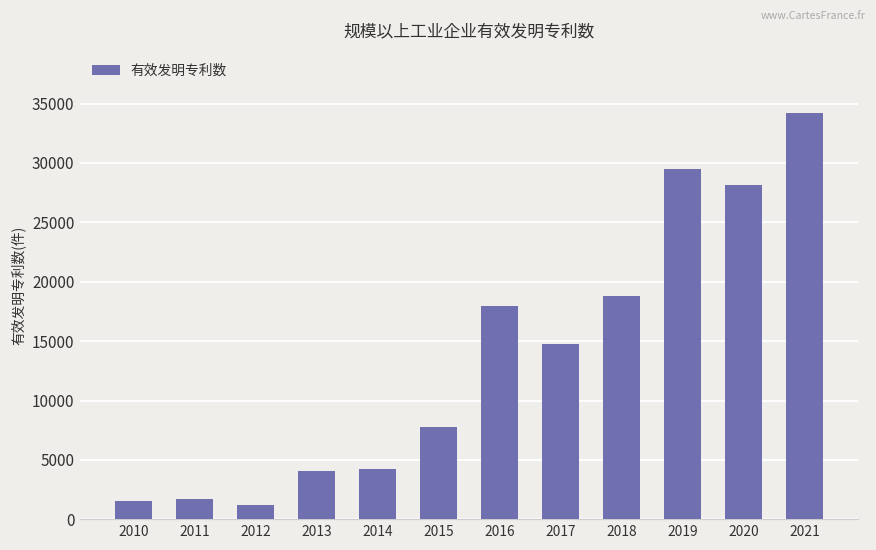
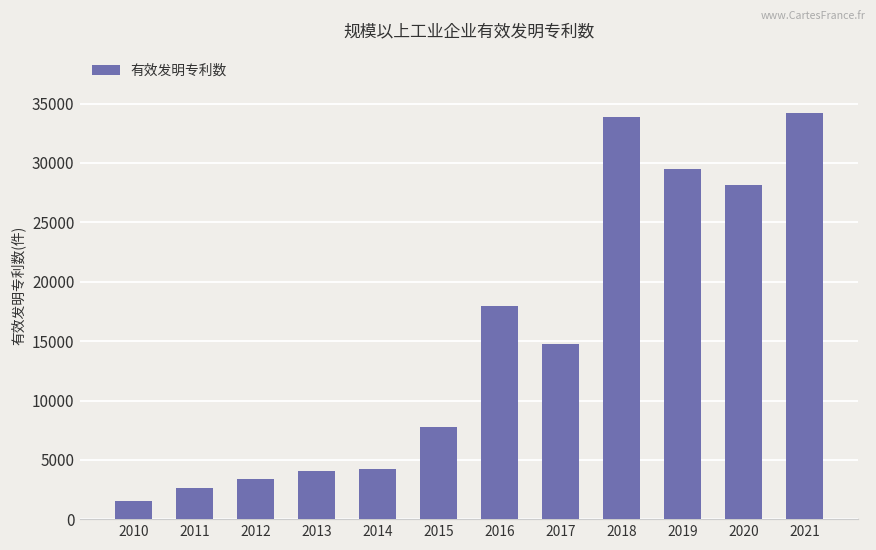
  {
    "2010": 1500,
-   "2011": 1700,
-   "2012": 1200,
+   "2011": 2600,
+   "2012": 3400,
    "2013": 4000,
    "2014": 4200,
    "2015": 7700,
    "2016": 18000,
    "2017": 14800,
-   "2018": 18800,
+   "2018": 33900,
    "2019": 29500,
    "2020": 28100,
    "2021": 34200
  }
